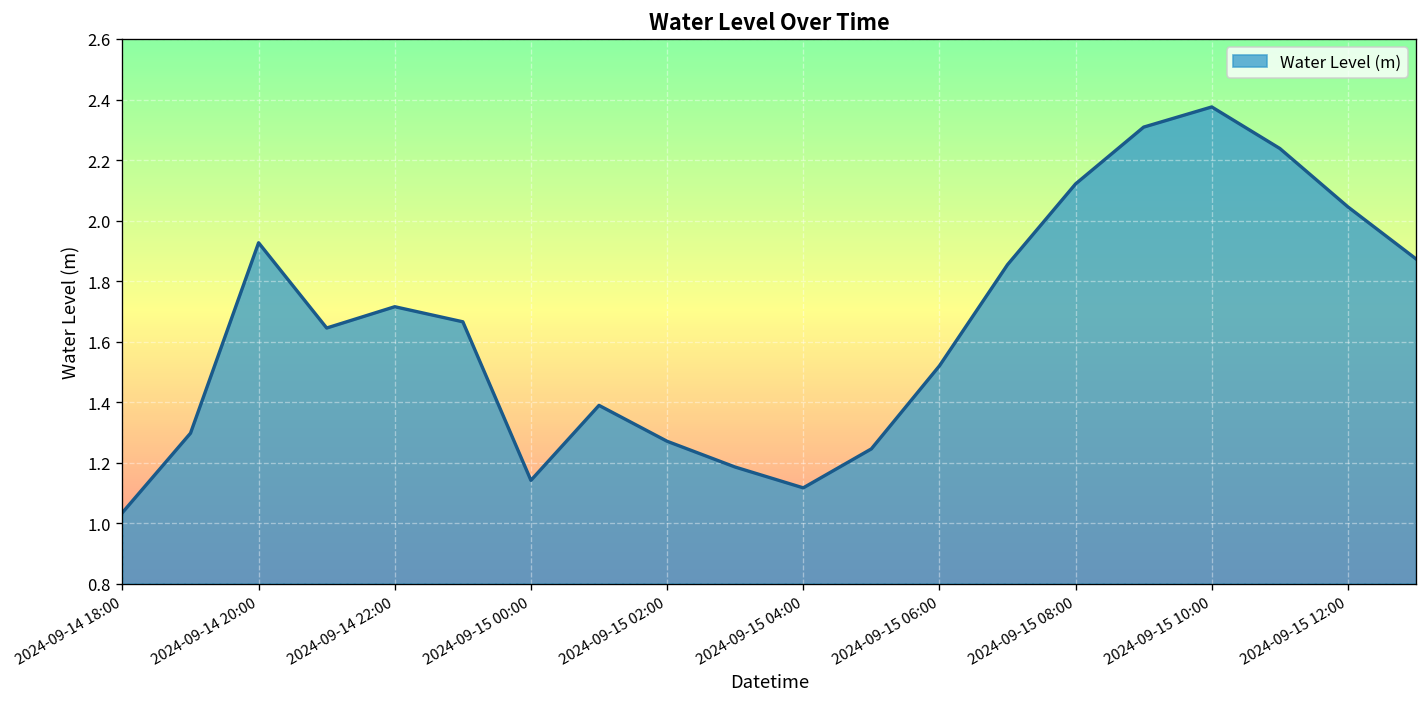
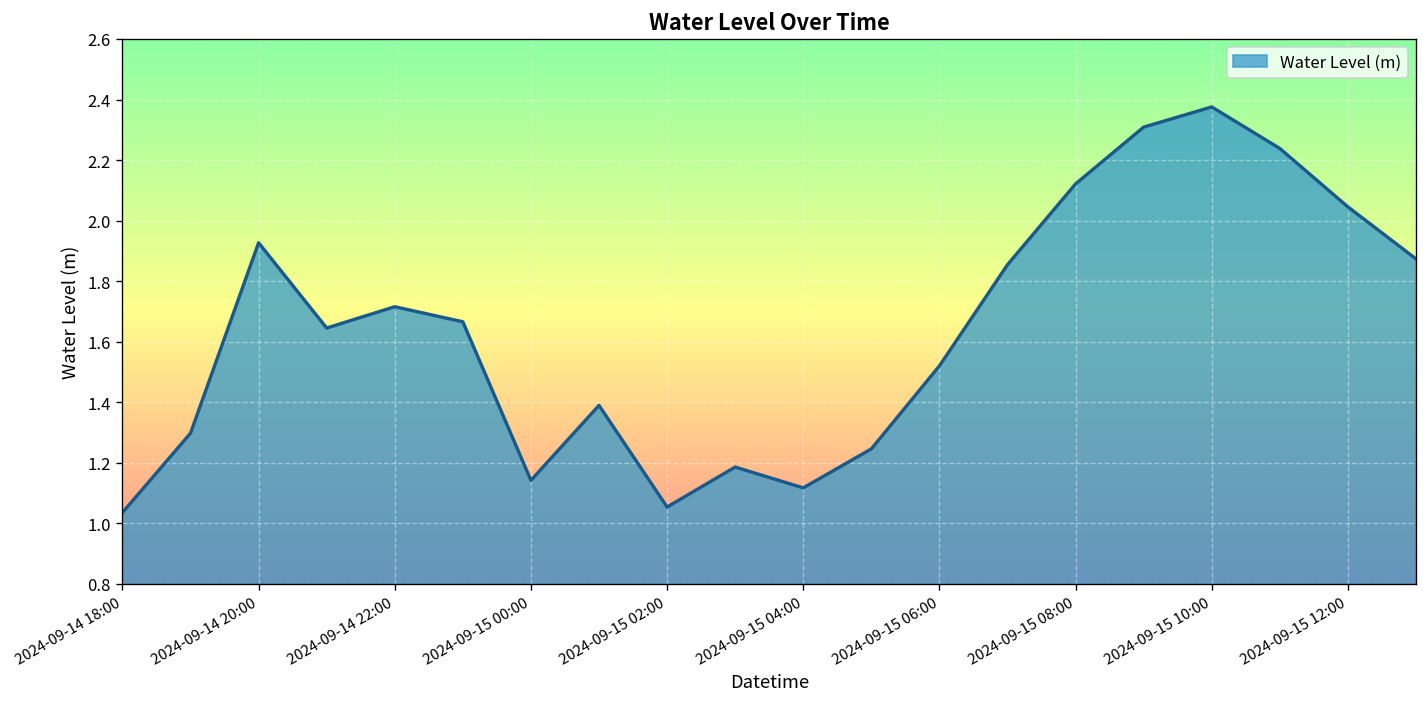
  {
    "2024-09-14 18:00": 1.03,
    "2024-09-14 20:00": 1.93,
    "2024-09-14 22:00": 1.71,
    "2024-09-15 00:00": 1.14,
-   "2024-09-15 02:00": 1.27,
+   "2024-09-15 02:00": 1.05,
    "2024-09-15 04:00": 1.12,
    "2024-09-15 06:00": 1.52,
    "2024-09-15 08:00": 2.12,
    "2024-09-15 10:00": 2.38,
    "2024-09-15 12:00": 2.05
  }
